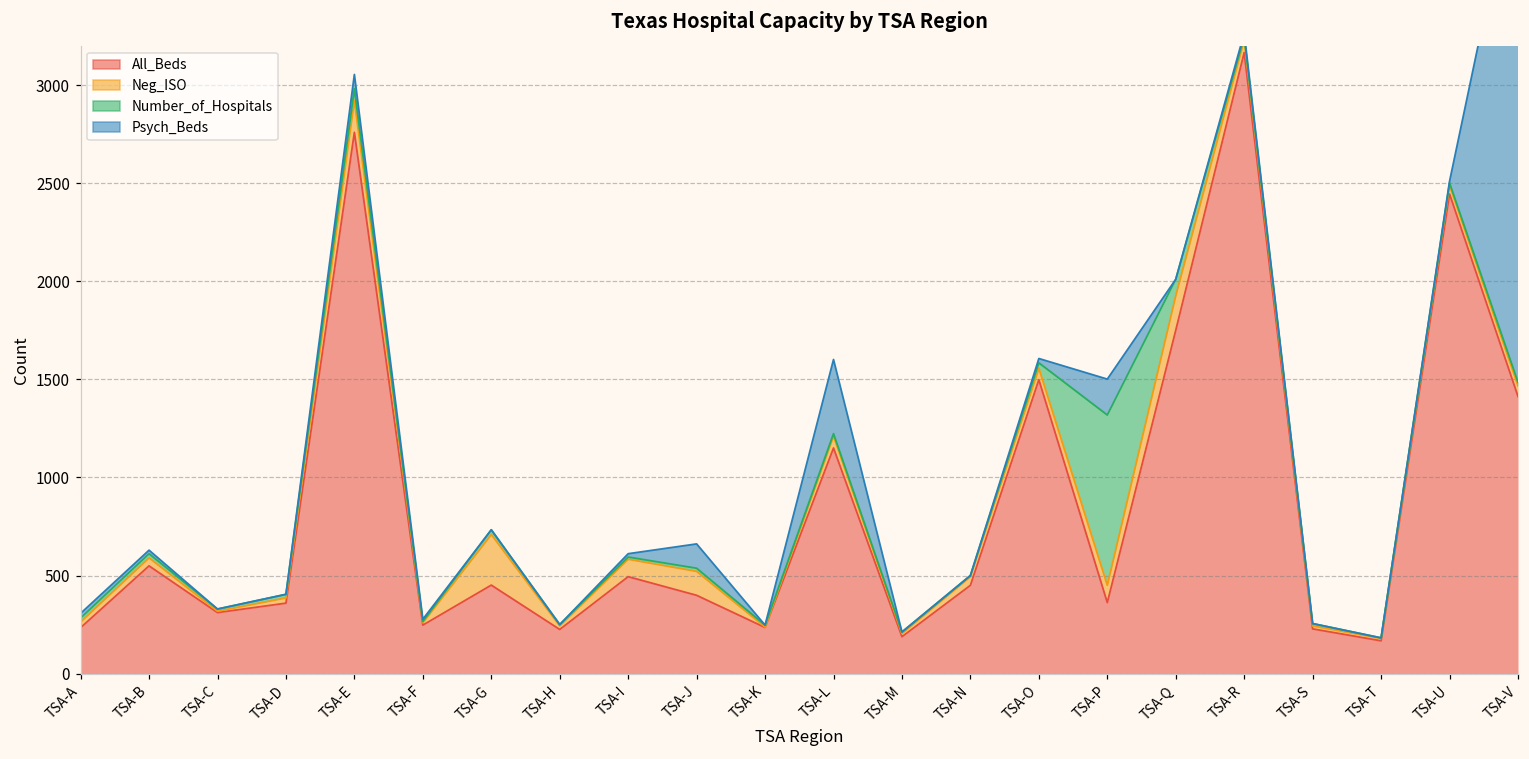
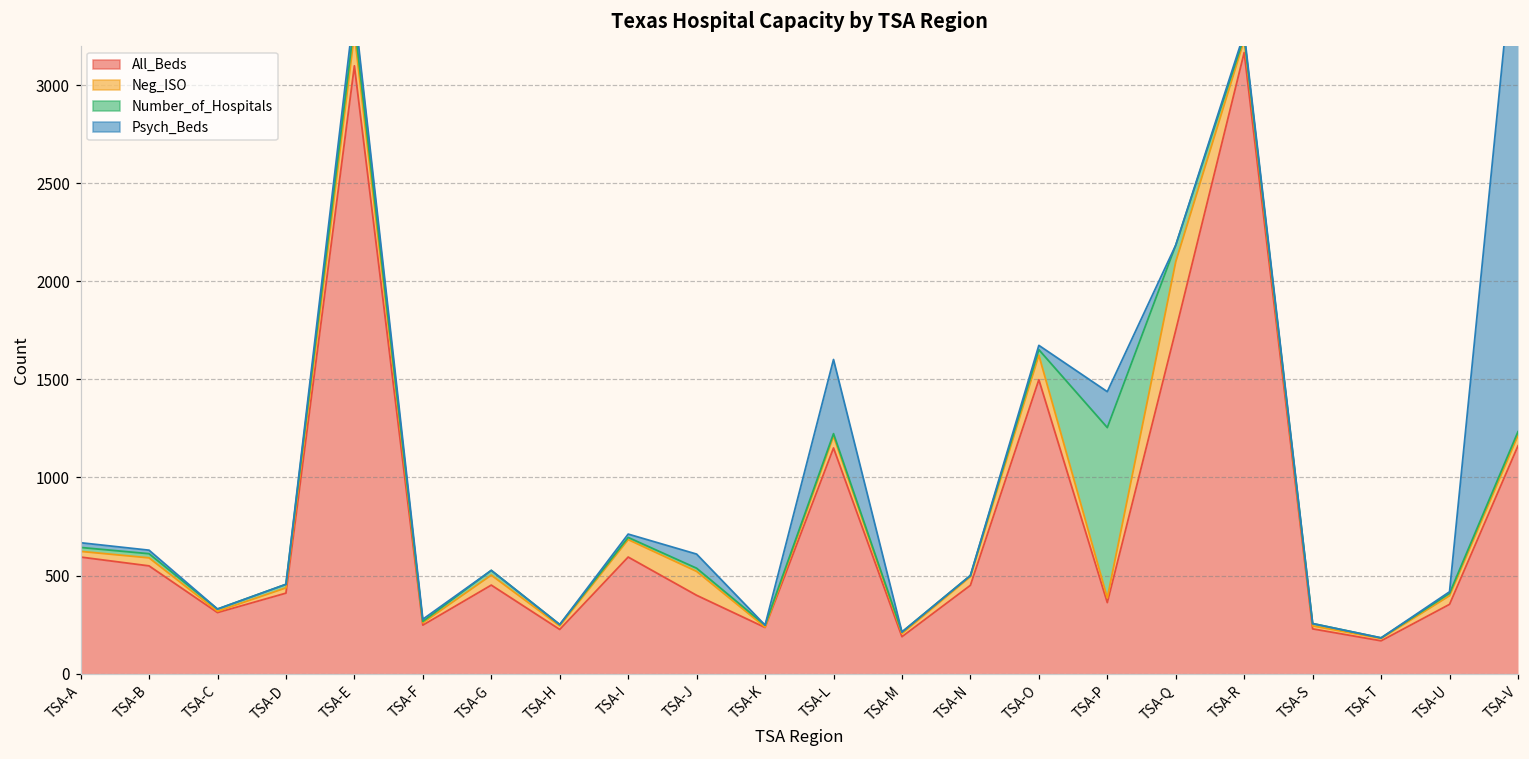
  {
    "All_Beds": {
-     "TSA-A": 230,
+     "TSA-A": 590,
      "TSA-B": 550,
-     "TSA-D": 360,
-     "TSA-E": 2760,
+     "TSA-D": 410,
+     "TSA-E": 3100,
      "TSA-G": 450,
      "TSA-H": 230,
-     "TSA-I": 490,
+     "TSA-I": 590,
      "TSA-J": 400,
      "TSA-L": 1150,
      "TSA-M": 190,
      "TSA-N": 450,
      "TSA-O": 1500,
      "TSA-P": 360,
      "TSA-Q": 1750,
      "TSA-R": 3170,
      "TSA-S": 230,
-     "TSA-U": 2450,
-     "TSA-V": 1410
+     "TSA-U": 350,
+     "TSA-V": 1160
    },
    "Neg_ISO": {
      "TSA-A": 30,
      "TSA-B": 40,
      "TSA-D": 30,
-     "TSA-G": 260,
+     "TSA-G": 50,
      "TSA-J": 120,
-     "TSA-O": 60,
-     "TSA-P": 90,
-     "TSA-Q": 180,
+     "TSA-O": 130,
+     "TSA-P": 20,
+     "TSA-Q": 350,
      "TSA-V": 50
    },
    "Number_of_Hospitals": {
      "TSA-A": 20,
      "TSA-B": 20,
      "TSA-J": 20,
      "TSA-O": 30,
      "TSA-P": 870,
      "TSA-V": 20
    },
    "Psych_Beds": {
      "TSA-A": 20,
      "TSA-B": 20,
      "TSA-I": 20,
-     "TSA-J": 120,
+     "TSA-J": 70,
      "TSA-L": 380,
      "TSA-O": 20,
      "TSA-P": 180
    }
  }
